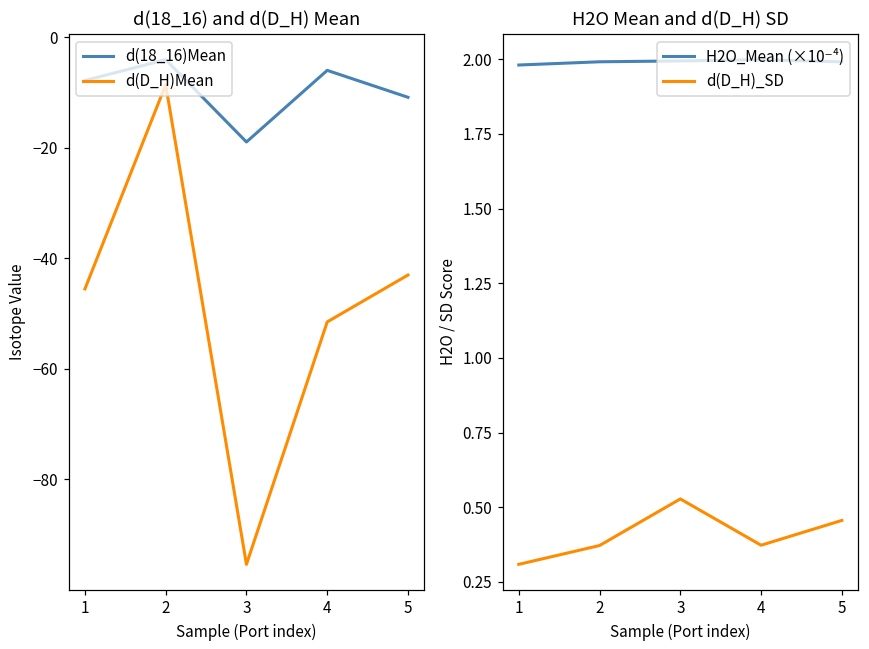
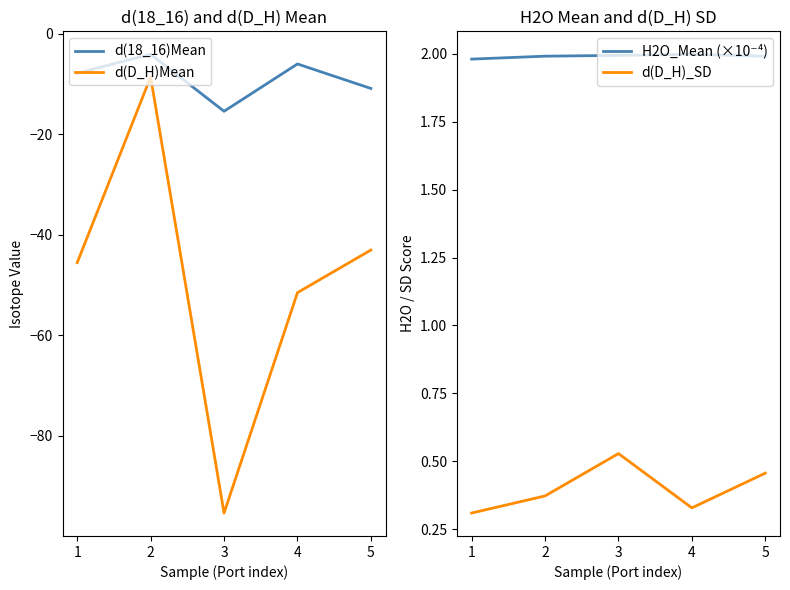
  {
    "d(18_16) and d(D_H) Mean": {
      "d(18_16)Mean": {
-       "3": -19,
+       "3": -15,
        "4": -6,
        "5": -11
      },
      "d(D_H)Mean": {
        "1": -46,
        "3": -95,
        "4": -52,
        "5": -43
      }
    },
    "H2O Mean and d(D_H) SD": {
      "H2O_Mean (×10⁻⁴)": {
        "1": 1.98,
        "2": 1.99
      },
      "d(D_H)_SD": {
        "1": 0.31,
        "2": 0.37,
        "3": 0.53,
-       "4": 0.37,
+       "4": 0.33,
        "5": 0.46
      }
    }
  }
